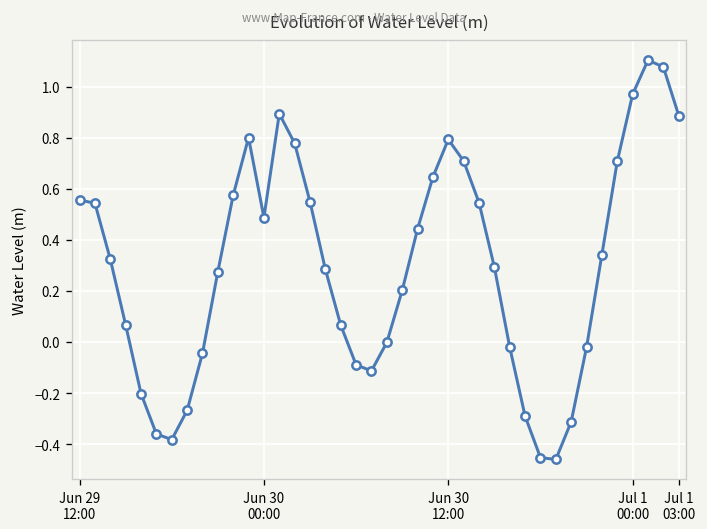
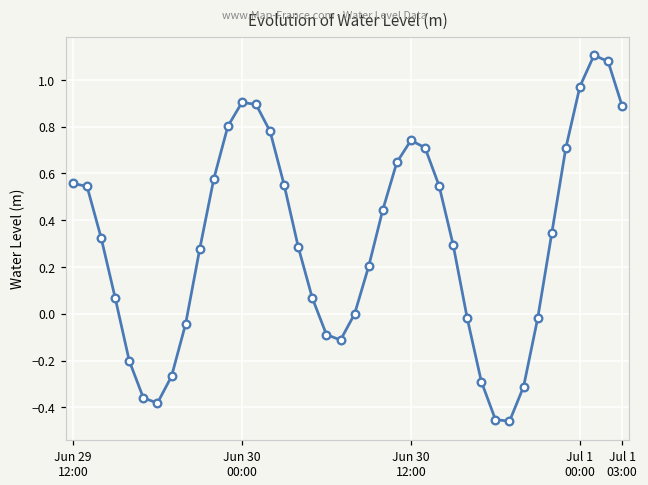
  {
    "Jun 29 12:00": 0.56,
-   "Jun 30 00:00": 0.49,
-   "Jun 30 12:00": 0.79,
+   "Jun 30 00:00": 0.90,
+   "Jun 30 12:00": 0.74,
    "Jul 1 00:00": 0.97,
    "Jul 1 03:00": 0.89
  }
